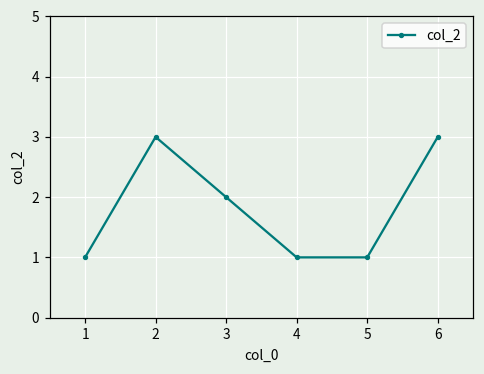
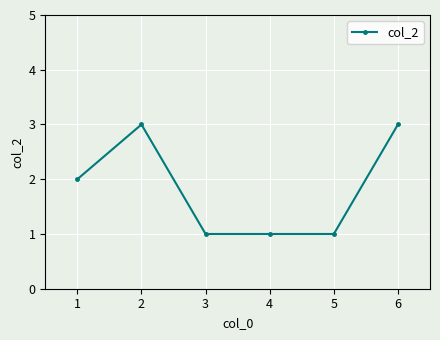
  {
-   "1": 1,
+   "1": 2,
    "2": 3,
-   "3": 2,
+   "3": 1,
    "4": 1,
    "5": 1,
    "6": 3
  }
